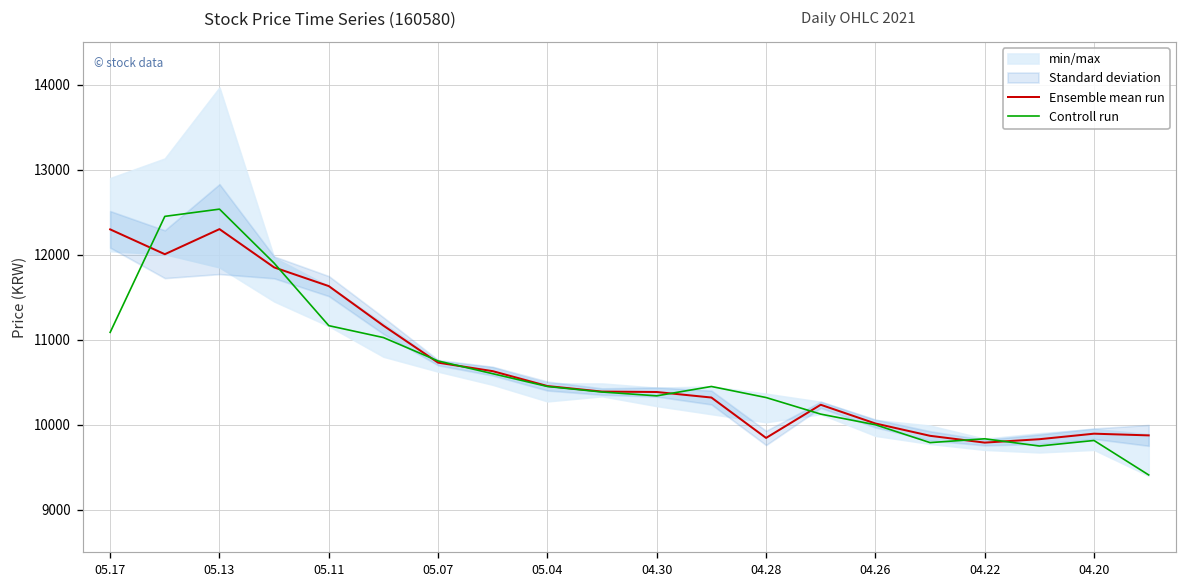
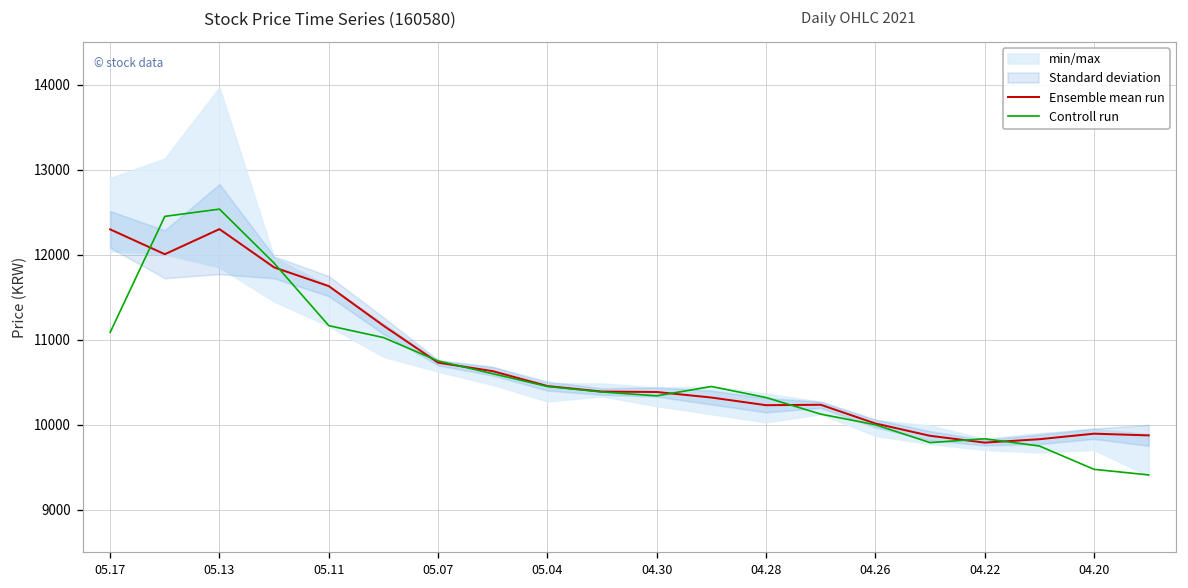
  {
    "Ensemble mean run": {
      "05.17": 12300,
      "05.13": 12300,
      "04.30": 10400,
-     "04.28": 9800,
+     "04.28": 10200,
      "04.20": 9900
    },
    "Controll run": {
      "05.17": 11100,
      "05.13": 12500,
      "05.11": 11200,
      "04.30": 10300,
-     "04.20": 9800
+     "04.20": 9500
    }
  }
